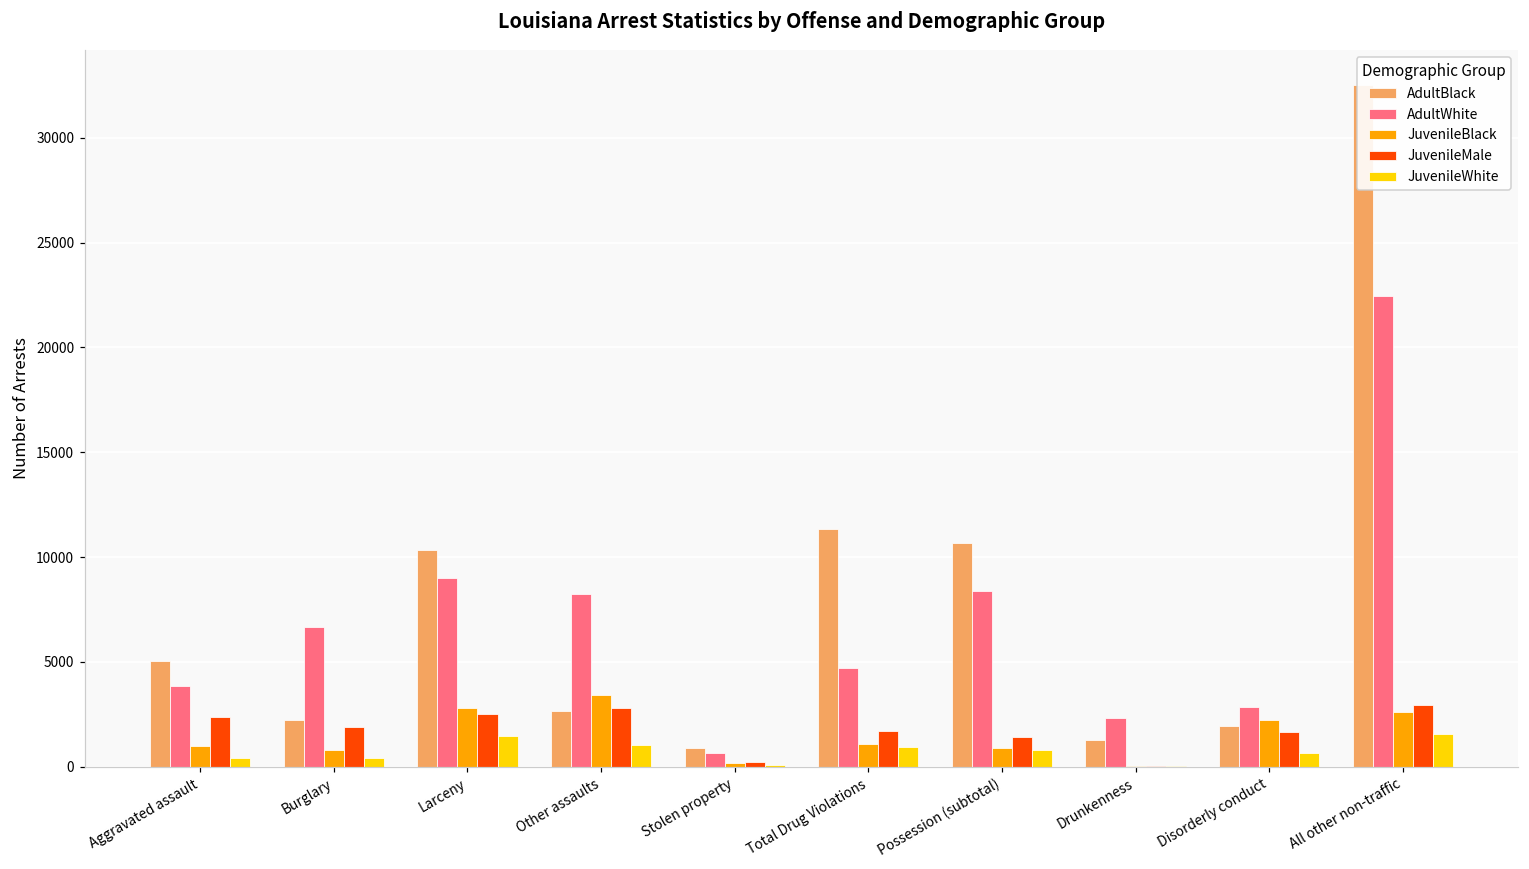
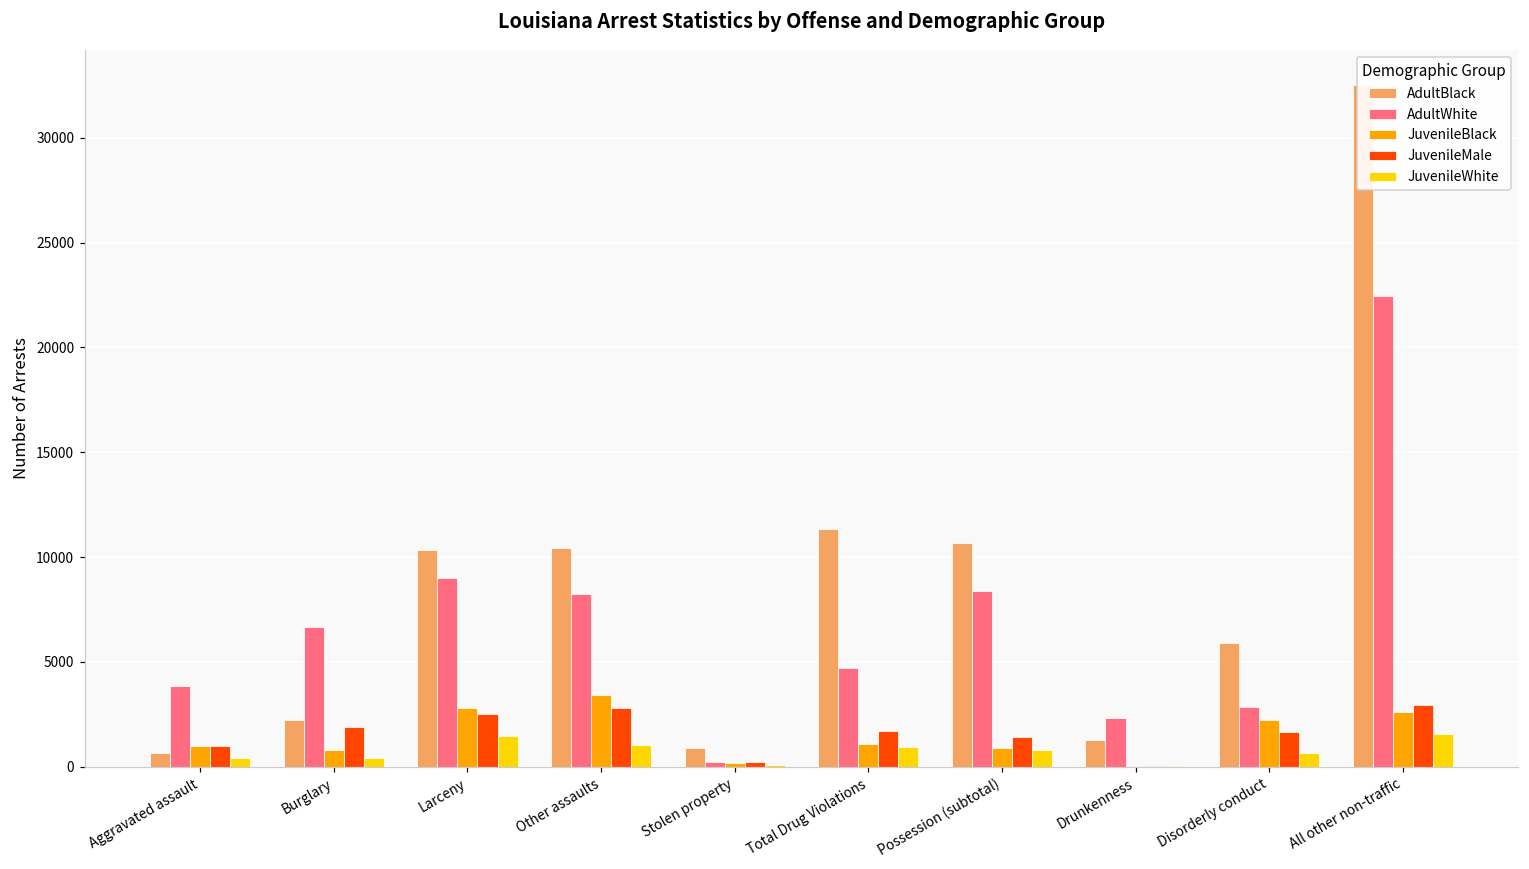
  {
    "AdultBlack": {
-     "Aggravated assault": 5000,
+     "Aggravated assault": 700,
      "Burglary": 2200,
      "Larceny": 10300,
-     "Other assaults": 2700,
+     "Other assaults": 10400,
      "Stolen property": 900,
      "Total Drug Violations": 11400,
      "Possession (subtotal)": 10700,
      "Drunkenness": 1300,
-     "Disorderly conduct": 1900
+     "Disorderly conduct": 5900
    },
    "AdultWhite": {
      "Aggravated assault": 3800,
      "Burglary": 6700,
      "Larceny": 9000,
      "Other assaults": 8200,
-     "Stolen property": 600,
+     "Stolen property": 200,
      "Total Drug Violations": 4700,
      "Possession (subtotal)": 8400,
      "Drunkenness": 2300,
      "Disorderly conduct": 2900,
      "All other non-traffic": 22500
    },
    "JuvenileMale": {
-     "Aggravated assault": 2400,
+     "Aggravated assault": 1000,
      "Burglary": 1900,
      "Larceny": 2500,
      "Other assaults": 2800,
      "Stolen property": 200,
      "Total Drug Violations": 1700,
      "Possession (subtotal)": 1400,
      "Disorderly conduct": 1600,
      "All other non-traffic": 2900
    }
  }
